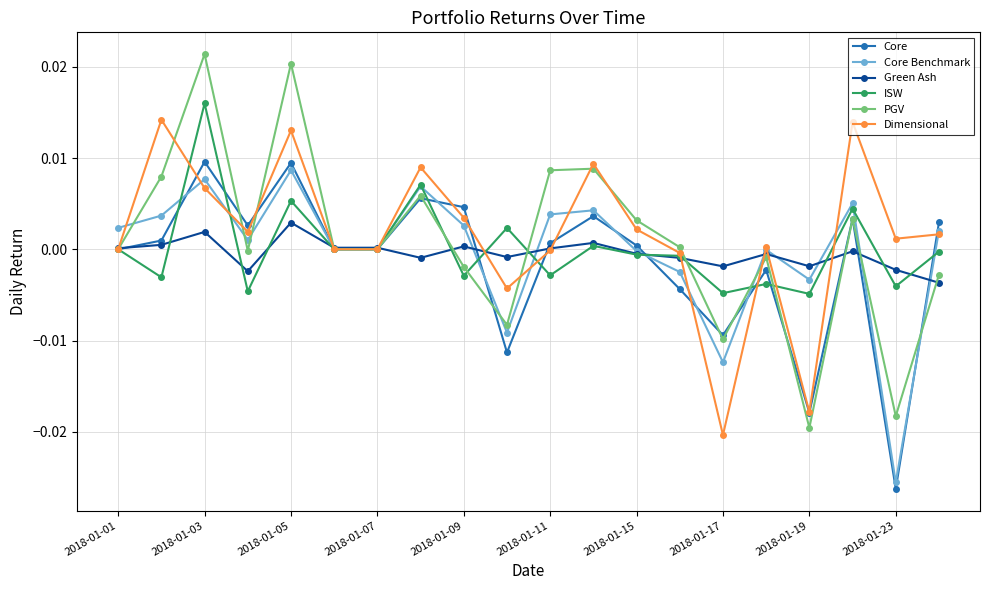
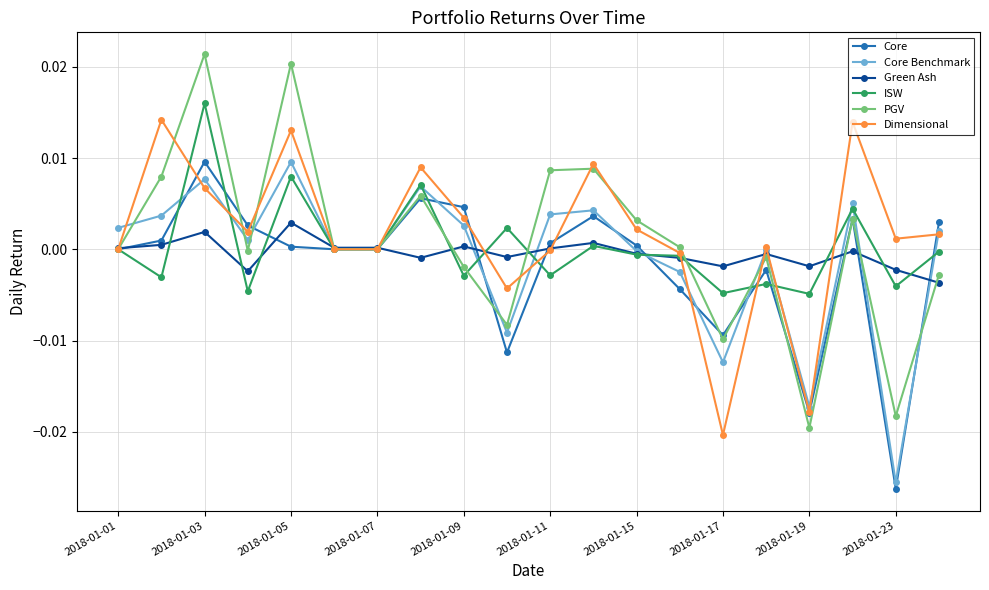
  {
    "Core": {
      "2018-01-03": 0.010,
-     "2018-01-05": 0.009,
+     "2018-01-05": 0.000,
      "2018-01-09": 0.005,
      "2018-01-11": 0.001,
      "2018-01-15": 0.000,
      "2018-01-17": -0.009,
      "2018-01-23": -0.026
    },
    "Core Benchmark": {
      "2018-01-01": 0.002,
      "2018-01-03": 0.008,
-     "2018-01-05": 0.009,
+     "2018-01-05": 0.010,
      "2018-01-09": 0.003,
      "2018-01-11": 0.004,
      "2018-01-15": 0.000,
      "2018-01-17": -0.012,
-     "2018-01-19": -0.003,
+     "2018-01-19": -0.017,
      "2018-01-23": -0.026
    },
    "Green Ash": {
      "2018-01-03": 0.002,
      "2018-01-05": 0.003,
      "2018-01-09": 0.000,
      "2018-01-17": -0.002,
      "2018-01-19": -0.002,
      "2018-01-23": -0.002
    },
    "ISW": {
      "2018-01-03": 0.016,
-     "2018-01-05": 0.005,
+     "2018-01-05": 0.008,
      "2018-01-09": -0.003,
      "2018-01-11": -0.003,
      "2018-01-17": -0.005,
      "2018-01-19": -0.005,
      "2018-01-23": -0.004
    },
    "PGV": {
      "2018-01-03": 0.021,
      "2018-01-05": 0.020,
      "2018-01-09": -0.002,
      "2018-01-11": 0.009,
      "2018-01-15": 0.003,
      "2018-01-17": -0.010,
      "2018-01-19": -0.020,
      "2018-01-23": -0.018
    },
    "Dimensional": {
      "2018-01-03": 0.007,
      "2018-01-05": 0.013,
      "2018-01-09": 0.003,
      "2018-01-15": 0.002,
      "2018-01-17": -0.020,
      "2018-01-23": 0.001
    }
  }
